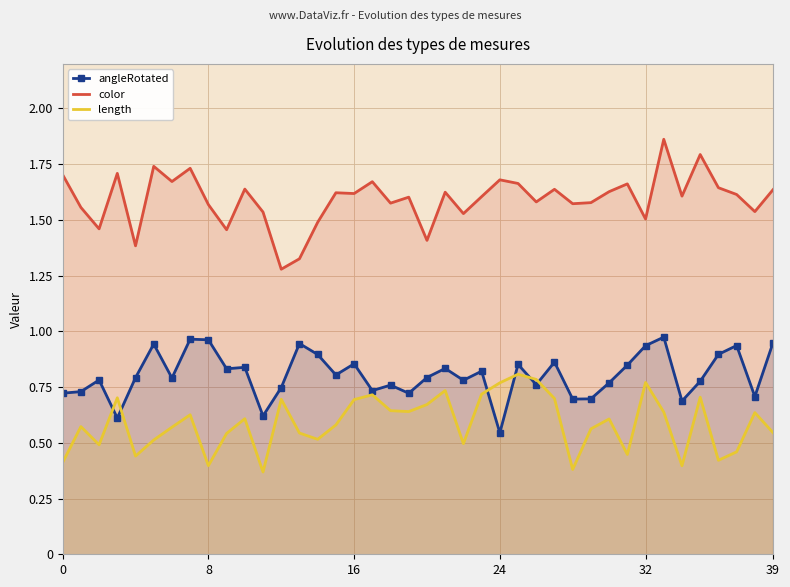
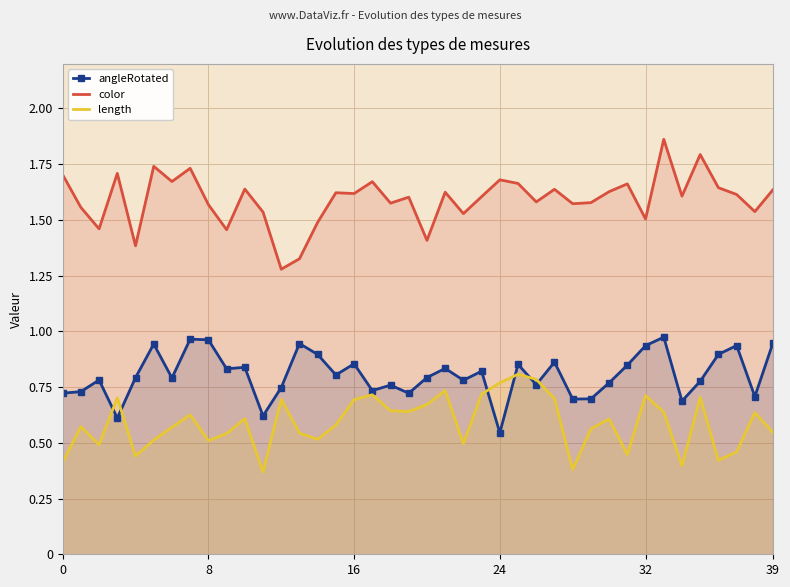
  {
    "angleRotated": {
      "0": 0.72,
      "8": 0.96,
      "16": 0.85,
      "24": 0.54,
      "32": 0.94,
      "39": 0.95
    },
    "color": {
      "0": 1.70,
      "8": 1.57,
      "16": 1.62,
      "24": 1.68,
      "32": 1.50,
      "39": 1.64
    },
    "length": {
      "0": 0.41,
-     "8": 0.40,
+     "8": 0.51,
      "16": 0.69,
      "24": 0.77,
-     "32": 0.77,
+     "32": 0.71,
      "39": 0.55
    }
  }
